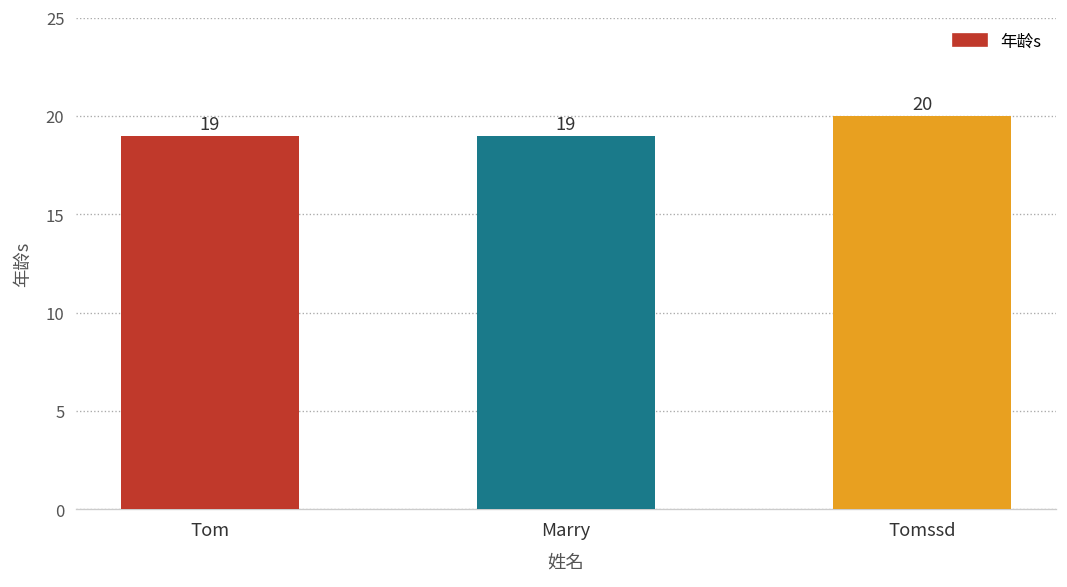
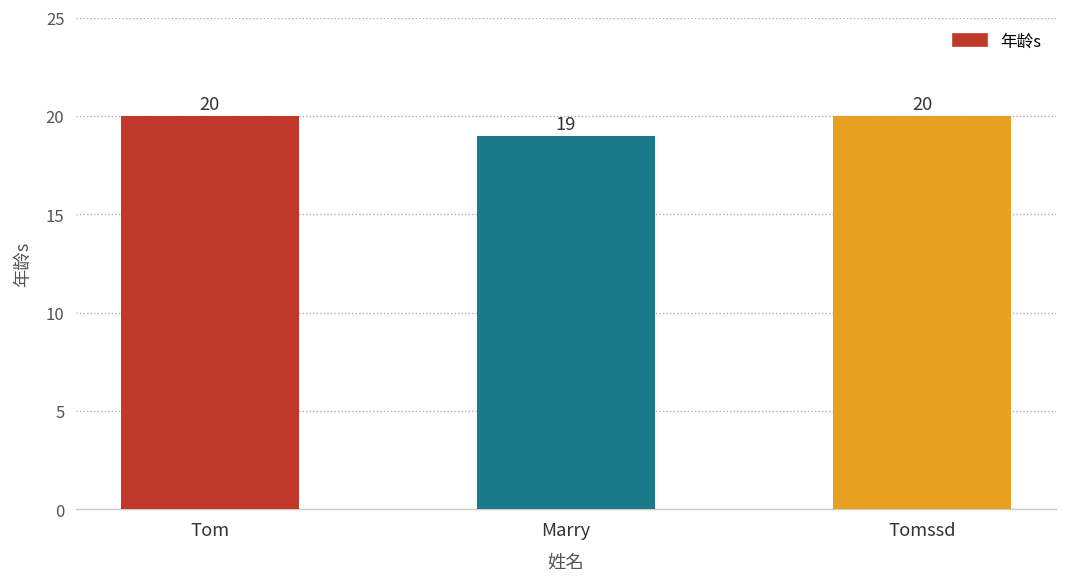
  {
-   "Tom": 19,
+   "Tom": 20,
    "Marry": 19,
    "Tomssd": 20
  }
